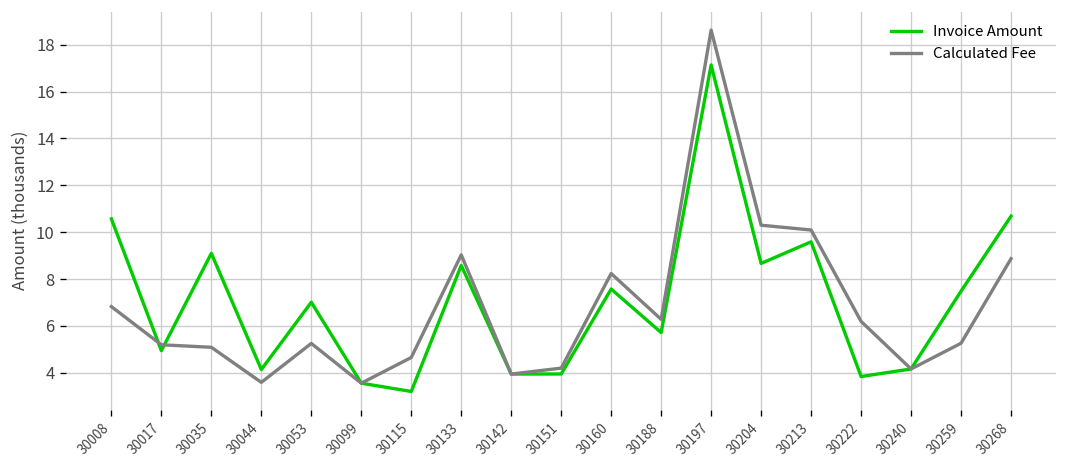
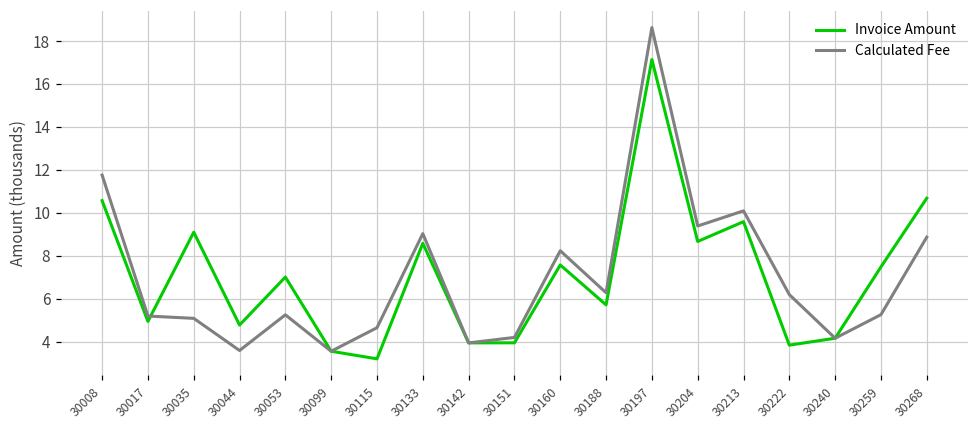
  {
    "Invoice Amount": {
      "30008": 10.6,
      "30017": 4.9,
      "30035": 9.1,
-     "30044": 4.1,
+     "30044": 4.8,
      "30053": 7.0,
      "30115": 3.2,
      "30133": 8.6,
      "30151": 3.9,
      "30160": 7.6,
      "30188": 5.7,
      "30197": 17.1,
      "30204": 8.7,
      "30213": 9.6,
      "30222": 3.8,
      "30259": 7.5,
      "30268": 10.7
    },
    "Calculated Fee": {
-     "30008": 6.8,
+     "30008": 11.8,
      "30017": 5.2,
      "30035": 5.1,
      "30044": 3.6,
      "30053": 5.3,
      "30115": 4.7,
      "30133": 9.0,
      "30151": 4.2,
      "30160": 8.2,
      "30188": 6.3,
      "30197": 18.6,
-     "30204": 10.3,
+     "30204": 9.4,
      "30213": 10.1,
      "30222": 6.2,
      "30259": 5.3,
      "30268": 8.9
    }
  }
